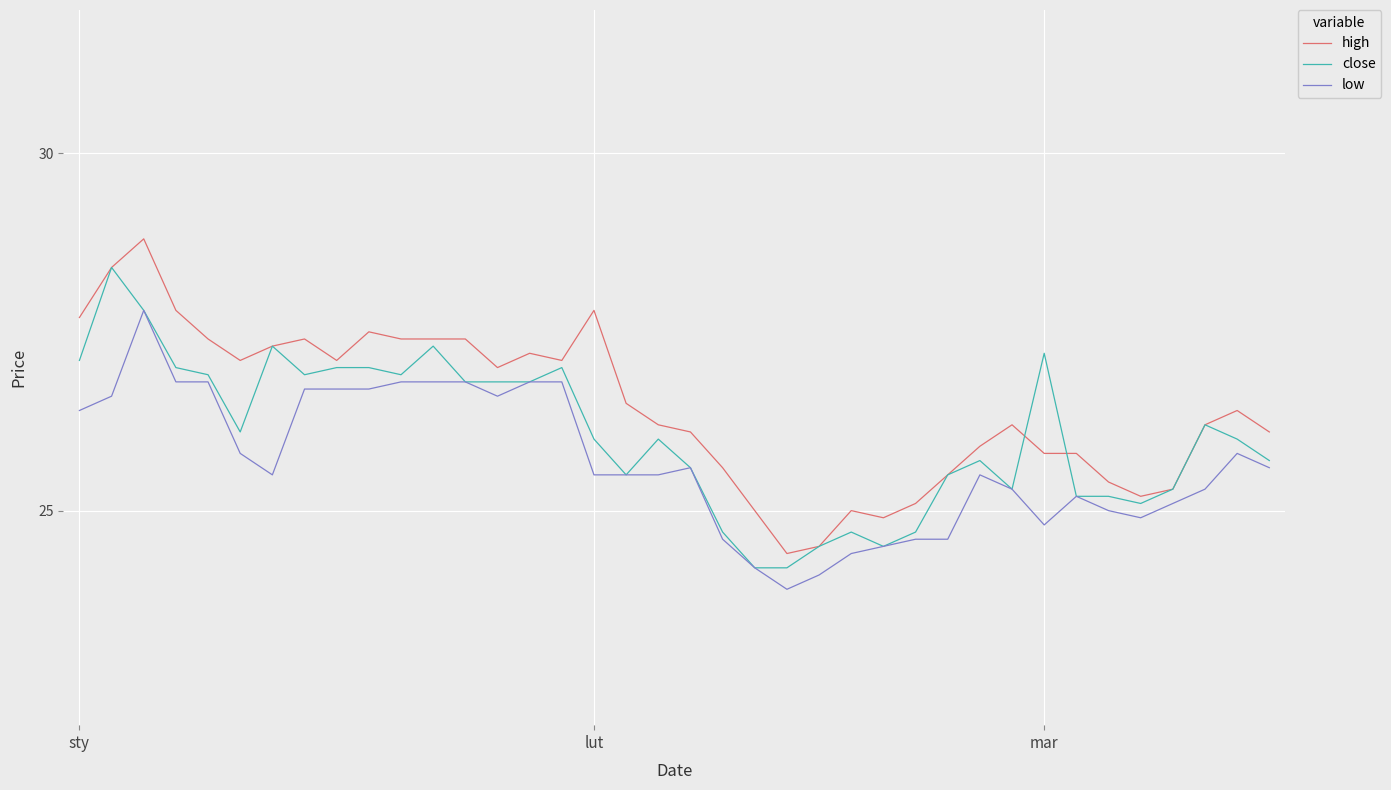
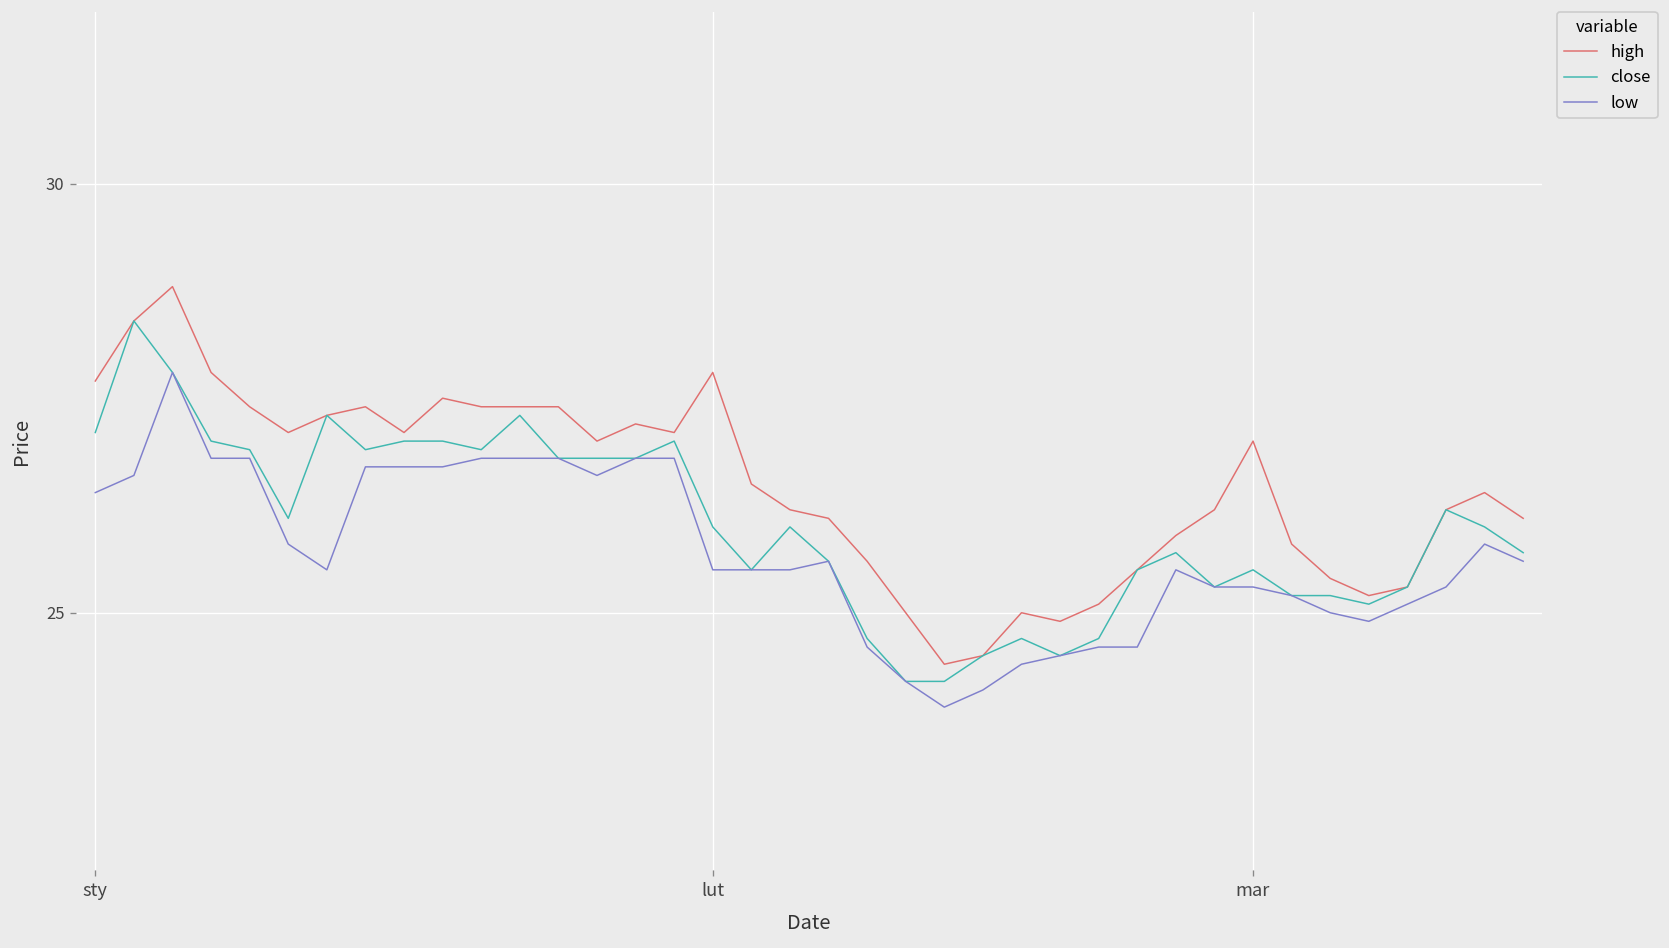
  {
    "high": {
      "sty": 27.7,
      "lut": 27.8,
-     "mar": 25.8
+     "mar": 27.0
    },
    "close": {
      "sty": 27.1,
      "lut": 26.0,
-     "mar": 27.2
+     "mar": 25.5
    },
    "low": {
      "sty": 26.4,
      "lut": 25.5,
-     "mar": 24.8
+     "mar": 25.3
    }
  }
